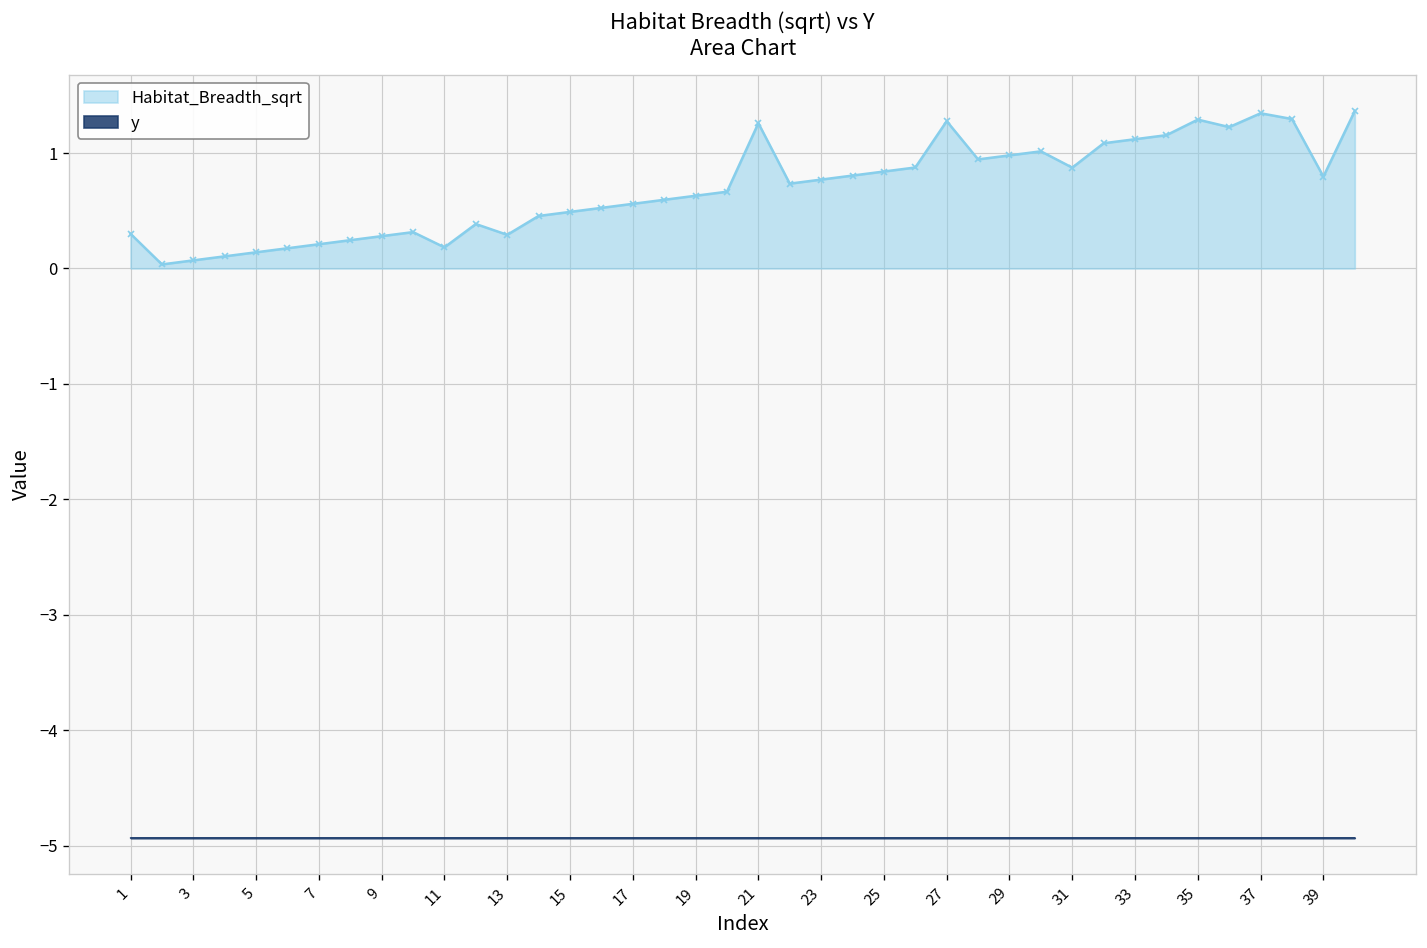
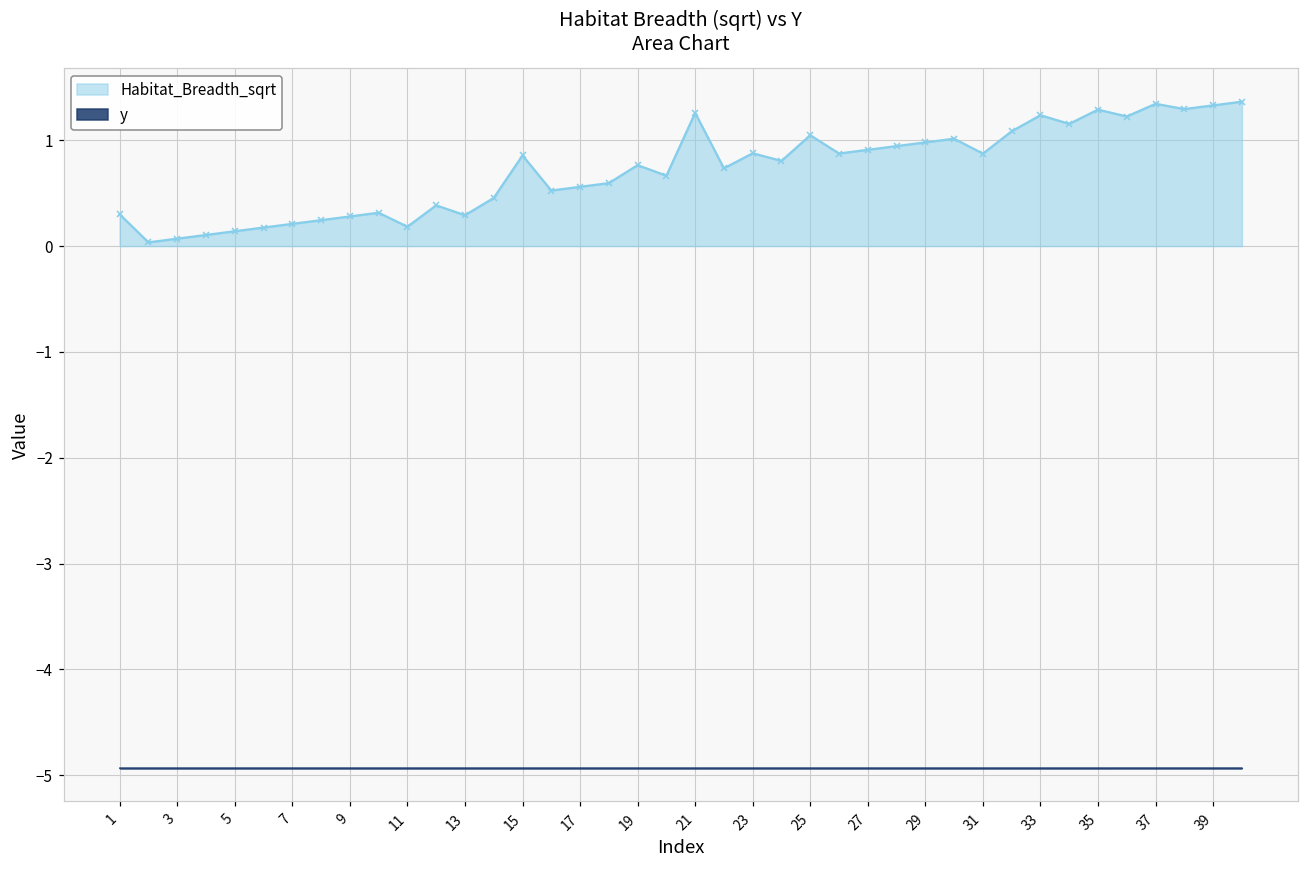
  {
    "Habitat_Breadth_sqrt": {
      "1": 0.3,
      "3": 0.1,
      "5": 0.1,
      "7": 0.2,
      "9": 0.3,
      "11": 0.2,
      "13": 0.3,
-     "15": 0.5,
+     "15": 0.9,
      "17": 0.6,
-     "19": 0.6,
+     "19": 0.8,
      "21": 1.3,
-     "23": 0.8,
-     "25": 0.8,
-     "27": 1.3,
+     "23": 0.9,
+     "25": 1.0,
+     "27": 0.9,
      "29": 1.0,
      "31": 0.9,
-     "33": 1.1,
+     "33": 1.2,
      "35": 1.3,
      "37": 1.3,
-     "39": 0.8
+     "39": 1.3
    },
    "y": {
      "1": -4.9,
      "3": -4.9,
      "5": -4.9,
      "7": -4.9,
      "9": -4.9,
      "11": -4.9,
      "13": -4.9,
      "15": -4.9,
      "17": -4.9,
      "19": -4.9,
      "21": -4.9,
      "23": -4.9,
      "25": -4.9,
      "27": -4.9,
      "29": -4.9,
      "31": -4.9,
      "33": -4.9,
      "35": -4.9,
      "37": -4.9,
      "39": -4.9
    }
  }
